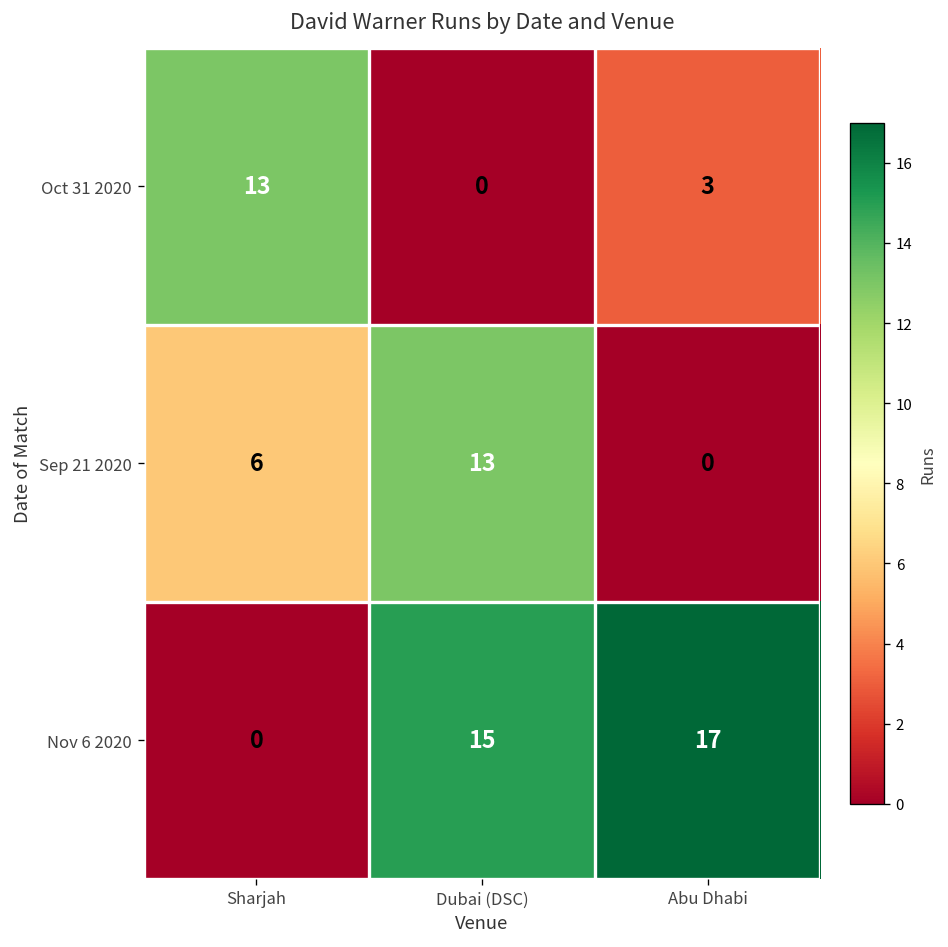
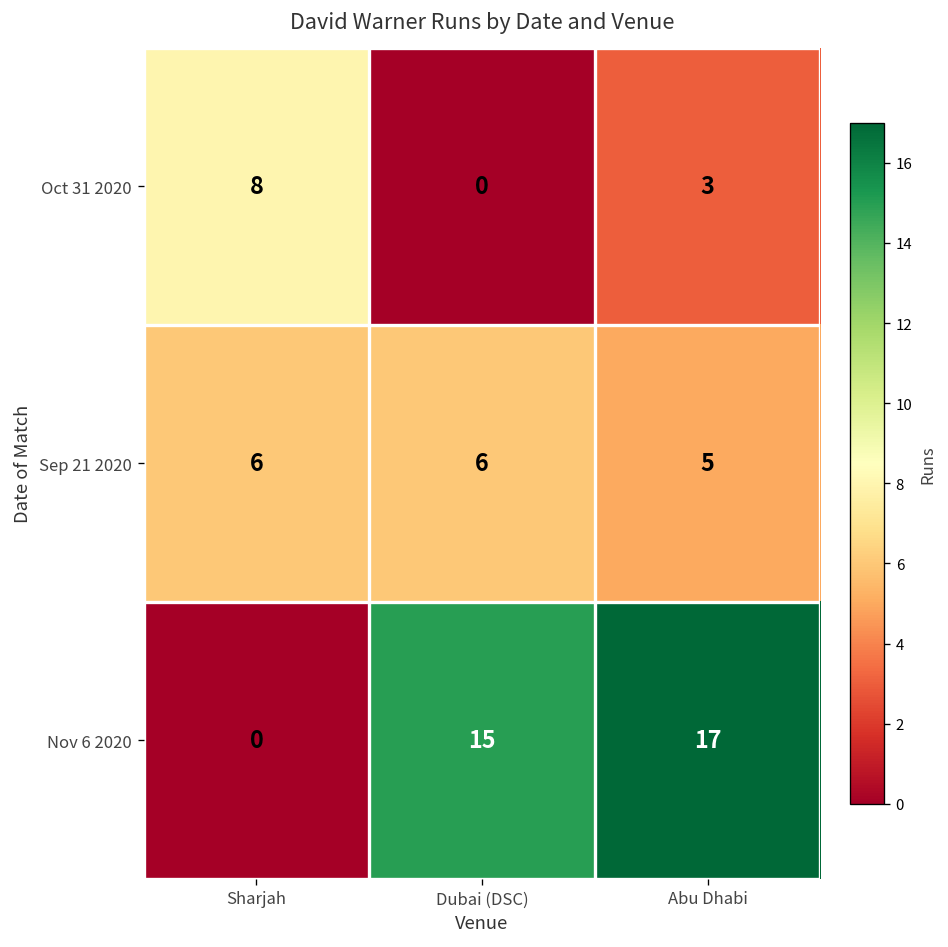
  {
    "Oct 31 2020": {
-     "Sharjah": 13,
+     "Sharjah": 8,
      "Dubai (DSC)": 0,
      "Abu Dhabi": 3
    },
    "Sep 21 2020": {
      "Sharjah": 6,
-     "Dubai (DSC)": 13,
-     "Abu Dhabi": 0
+     "Dubai (DSC)": 6,
+     "Abu Dhabi": 5
    },
    "Nov 6 2020": {
      "Sharjah": 0,
      "Dubai (DSC)": 15,
      "Abu Dhabi": 17
    }
  }
